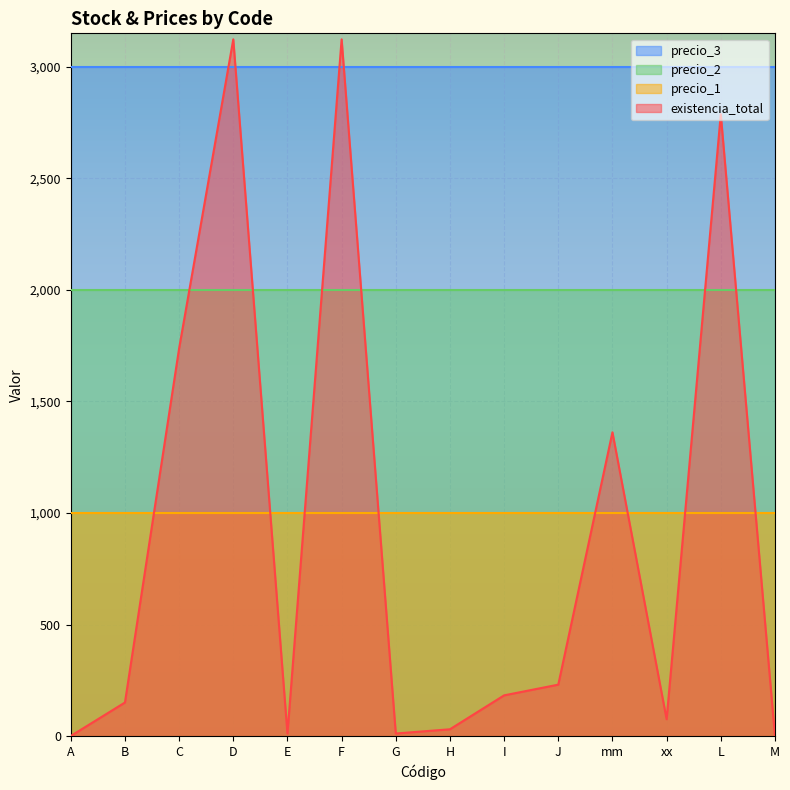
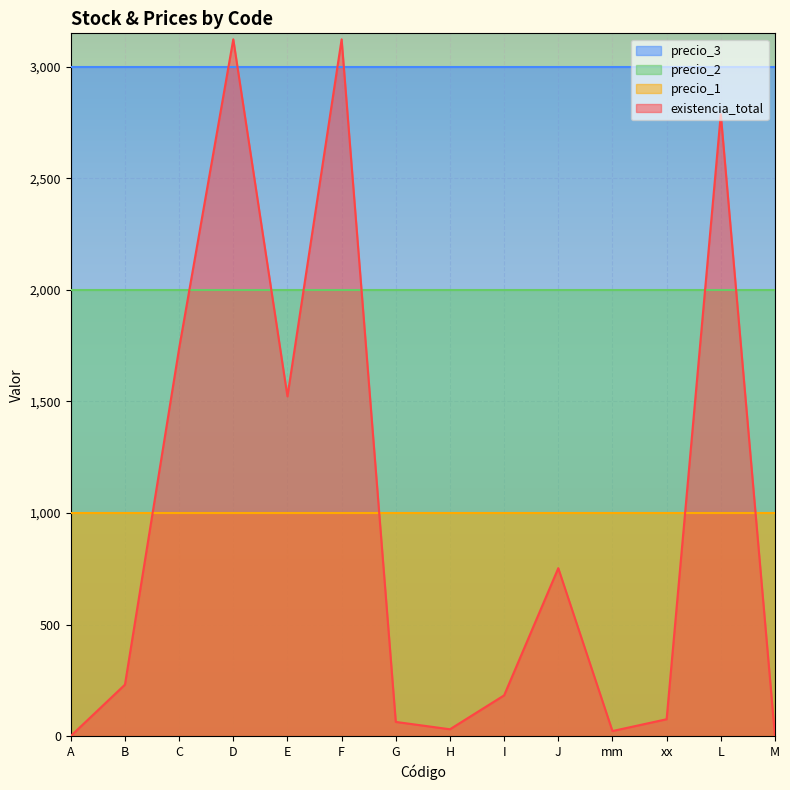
  {
    "precio_3": {
      "A": "3,000",
      "B": "3,000",
      "C": "3,000",
      "D": "3,000",
      "E": "3,000",
      "F": "3,000",
      "G": "3,000",
      "H": "3,000",
      "I": "3,000",
      "J": "3,000",
      "mm": "3,000",
      "M": "3,000"
    },
    "precio_2": {
      "A": "2,000",
      "B": "2,000",
      "C": "2,000",
      "D": "2,000",
      "E": "2,000",
      "F": "2,000",
      "G": "2,000",
      "H": "2,000",
      "I": "2,000",
      "J": "2,000",
      "mm": "2,000",
      "xx": "2,000",
      "L": "2,000",
      "M": "2,000"
    },
    "precio_1": {
      "A": "1,000",
      "B": "1,000",
      "C": "1,000",
      "D": "1,000",
      "E": "1,000",
      "F": "1,000",
      "G": "1,000",
      "H": "1,000",
      "I": "1,000",
      "J": "1,000",
      "mm": "1,000",
      "xx": "1,000",
      "L": "1,000",
      "M": "1,000"
    },
    "existencia_total": {
      "A": "0",
-     "B": "150",
+     "B": "230",
      "C": "1,740",
      "D": "3,120",
-     "E": "10",
+     "E": "1,520",
      "F": "3,120",
-     "G": "10",
+     "G": "60",
      "H": "30",
      "I": "180",
-     "J": "230",
-     "mm": "1,360",
+     "J": "750",
+     "mm": "20",
      "xx": "80",
      "M": "0"
    }
  }
